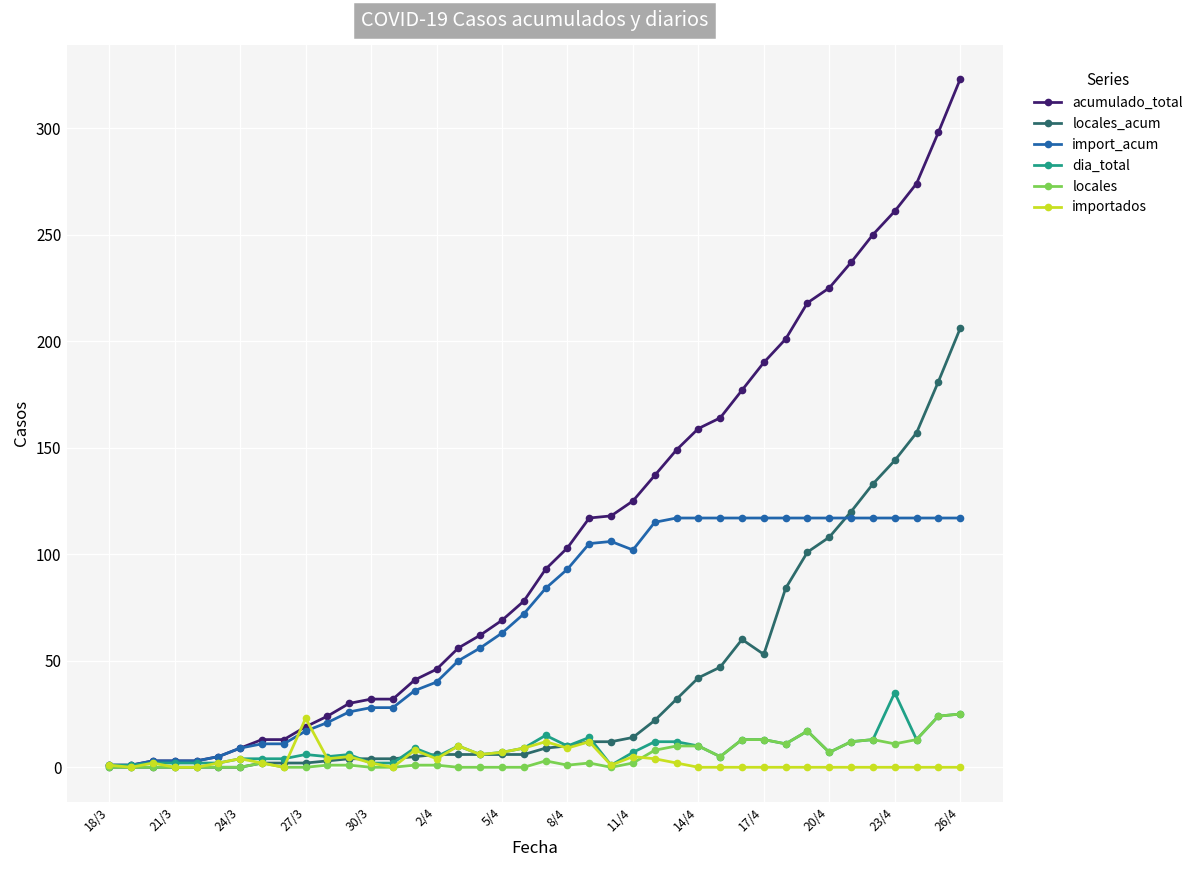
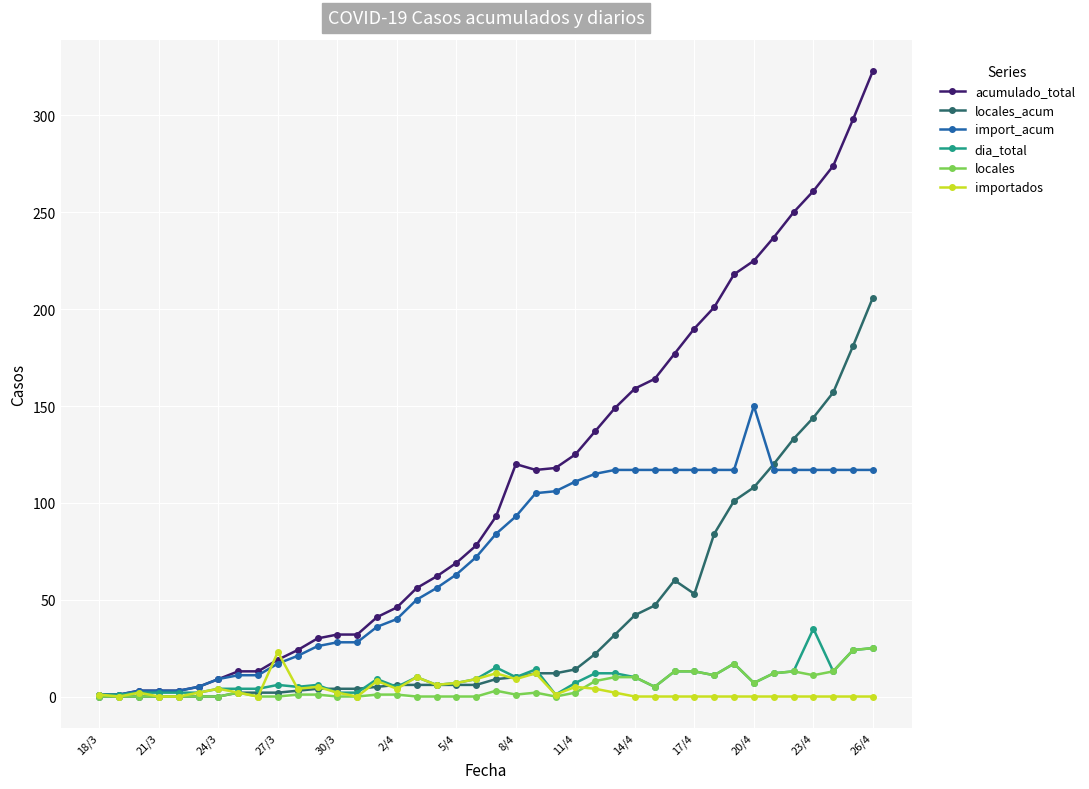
  {
    "acumulado_total": {
      "27/3": 19,
      "30/3": 32,
      "2/4": 46,
      "5/4": 69,
-     "8/4": 103,
+     "8/4": 120,
      "11/4": 125,
      "14/4": 159,
      "17/4": 190,
      "20/4": 225,
      "23/4": 261,
      "26/4": 323
    },
    "locales_acum": {
      "27/3": 2,
      "30/3": 4,
      "11/4": 14,
      "14/4": 42,
      "17/4": 53,
      "20/4": 108,
      "23/4": 144,
      "26/4": 206
    },
    "import_acum": {
      "27/3": 17,
      "30/3": 28,
      "2/4": 40,
      "5/4": 63,
      "8/4": 93,
-     "11/4": 102,
+     "11/4": 111,
      "14/4": 117,
      "17/4": 117,
-     "20/4": 117,
+     "20/4": 150,
      "23/4": 117,
      "26/4": 117
    },
    "dia_total": {
      "27/3": 6,
      "11/4": 7,
      "23/4": 35
    },
    "locales": {
      "27/3": 0,
      "30/3": 0,
      "2/4": 1,
      "5/4": 0,
      "8/4": 1,
      "11/4": 2,
      "23/4": 11
    },
    "importados": {
      "27/3": 23,
      "11/4": 5,
      "14/4": 0,
      "17/4": 0,
      "20/4": 0,
      "23/4": 0,
      "26/4": 0
    }
  }
